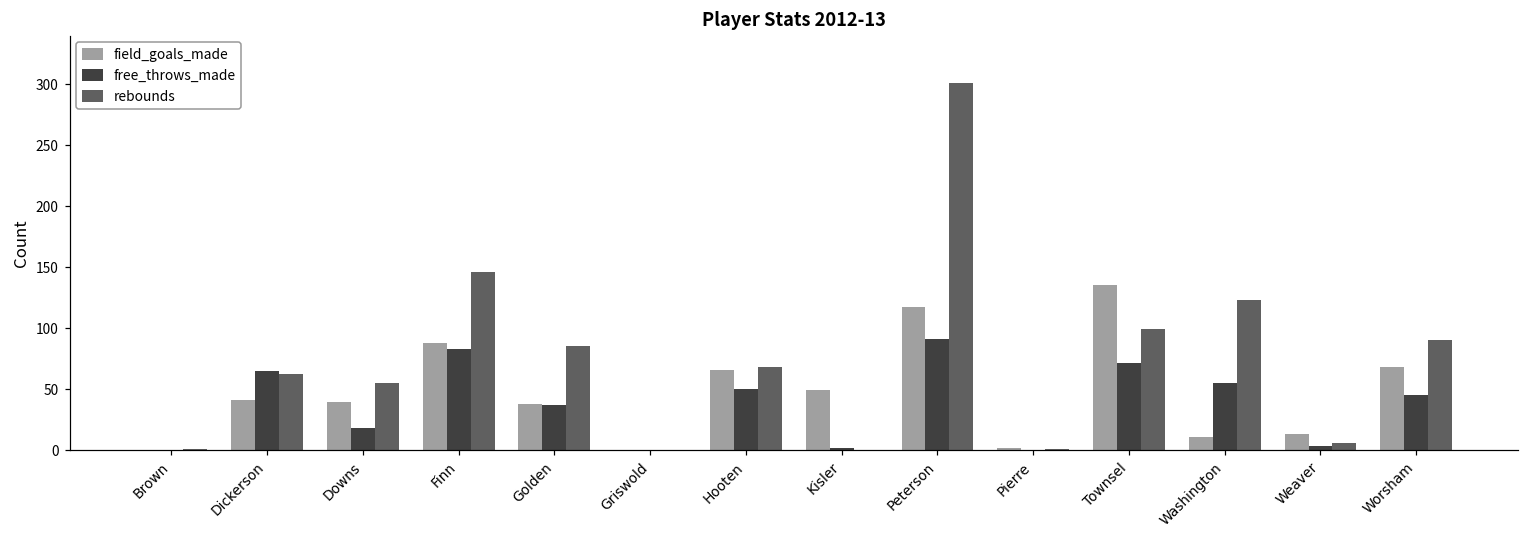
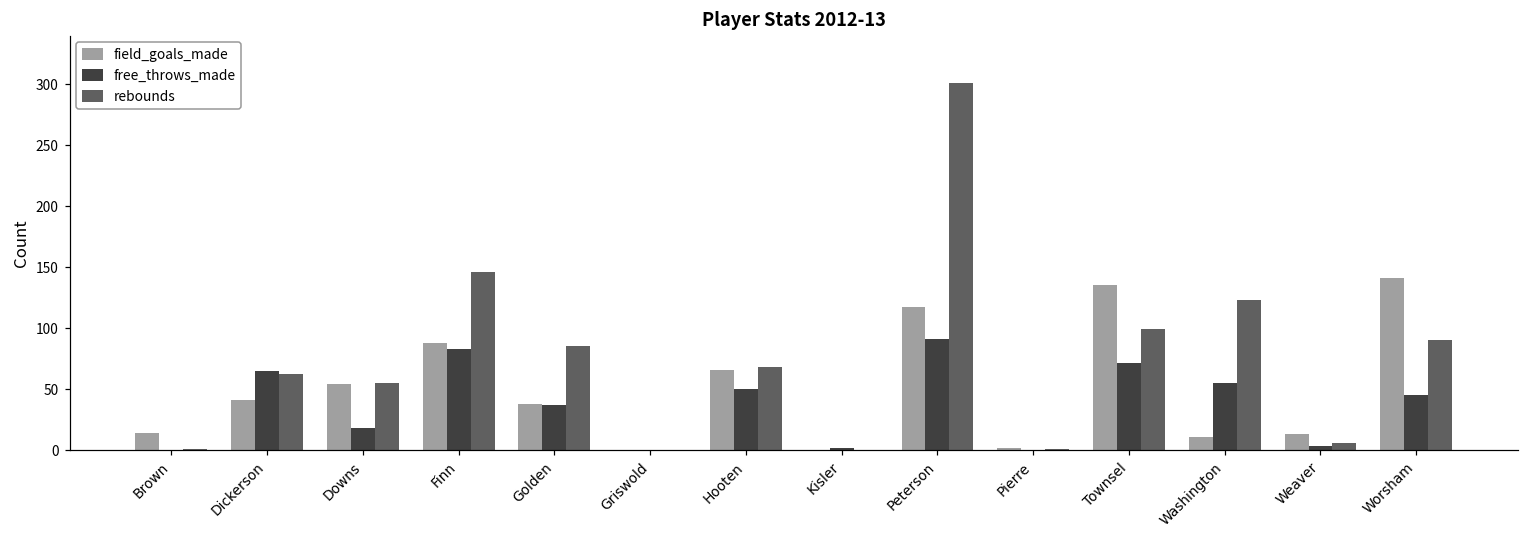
  {
    "field_goals_made": {
-     "Brown": 0,
+     "Brown": 14,
      "Dickerson": 41,
-     "Downs": 39,
+     "Downs": 54,
      "Finn": 88,
      "Golden": 38,
      "Griswold": 0,
      "Hooten": 66,
-     "Kisler": 49,
+     "Kisler": 0,
      "Peterson": 117,
      "Townsel": 135,
      "Washington": 11,
      "Weaver": 13,
-     "Worsham": 68
+     "Worsham": 141
    }
  }
